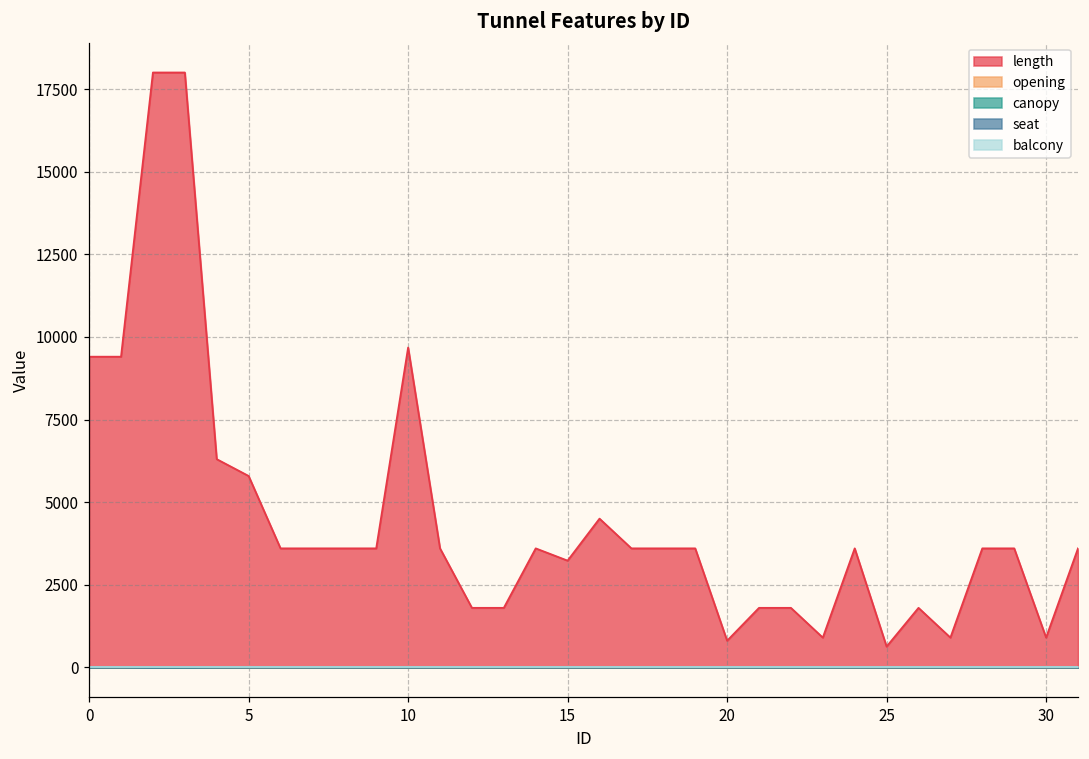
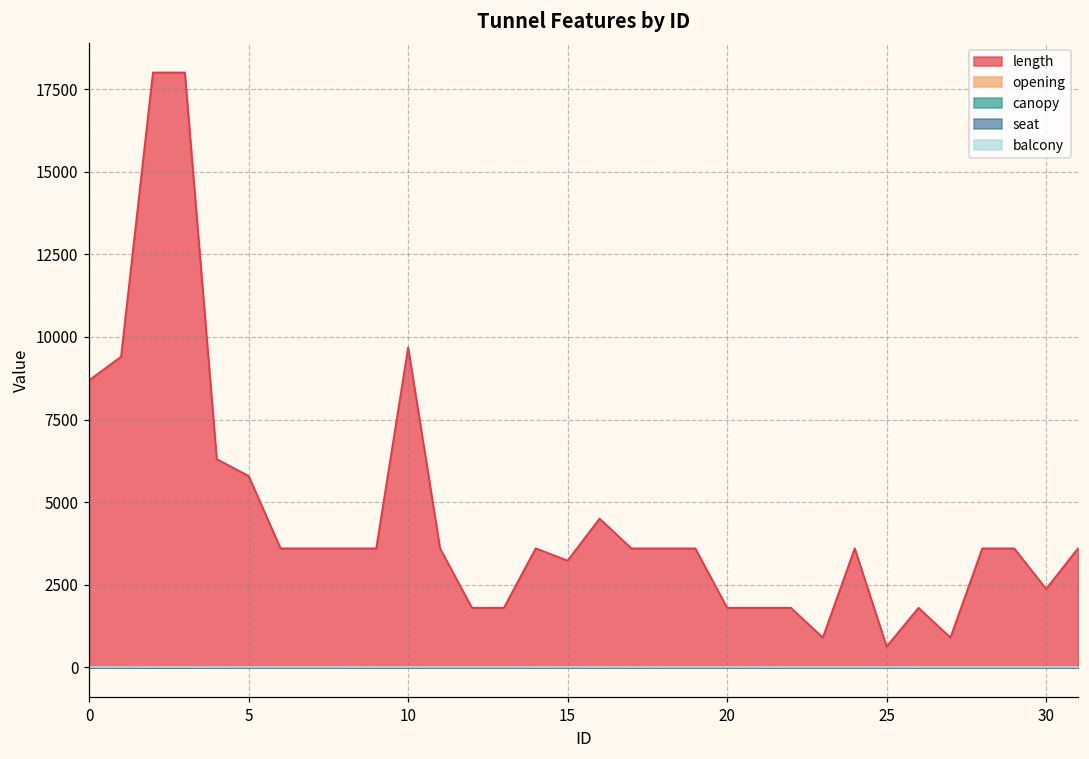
  {
    "length": {
-     "0": 9400,
+     "0": 8700,
      "5": 5800,
      "10": 9700,
      "15": 3200,
-     "20": 800,
+     "20": 1800,
      "25": 600,
-     "30": 900
+     "30": 2400
    }
  }
